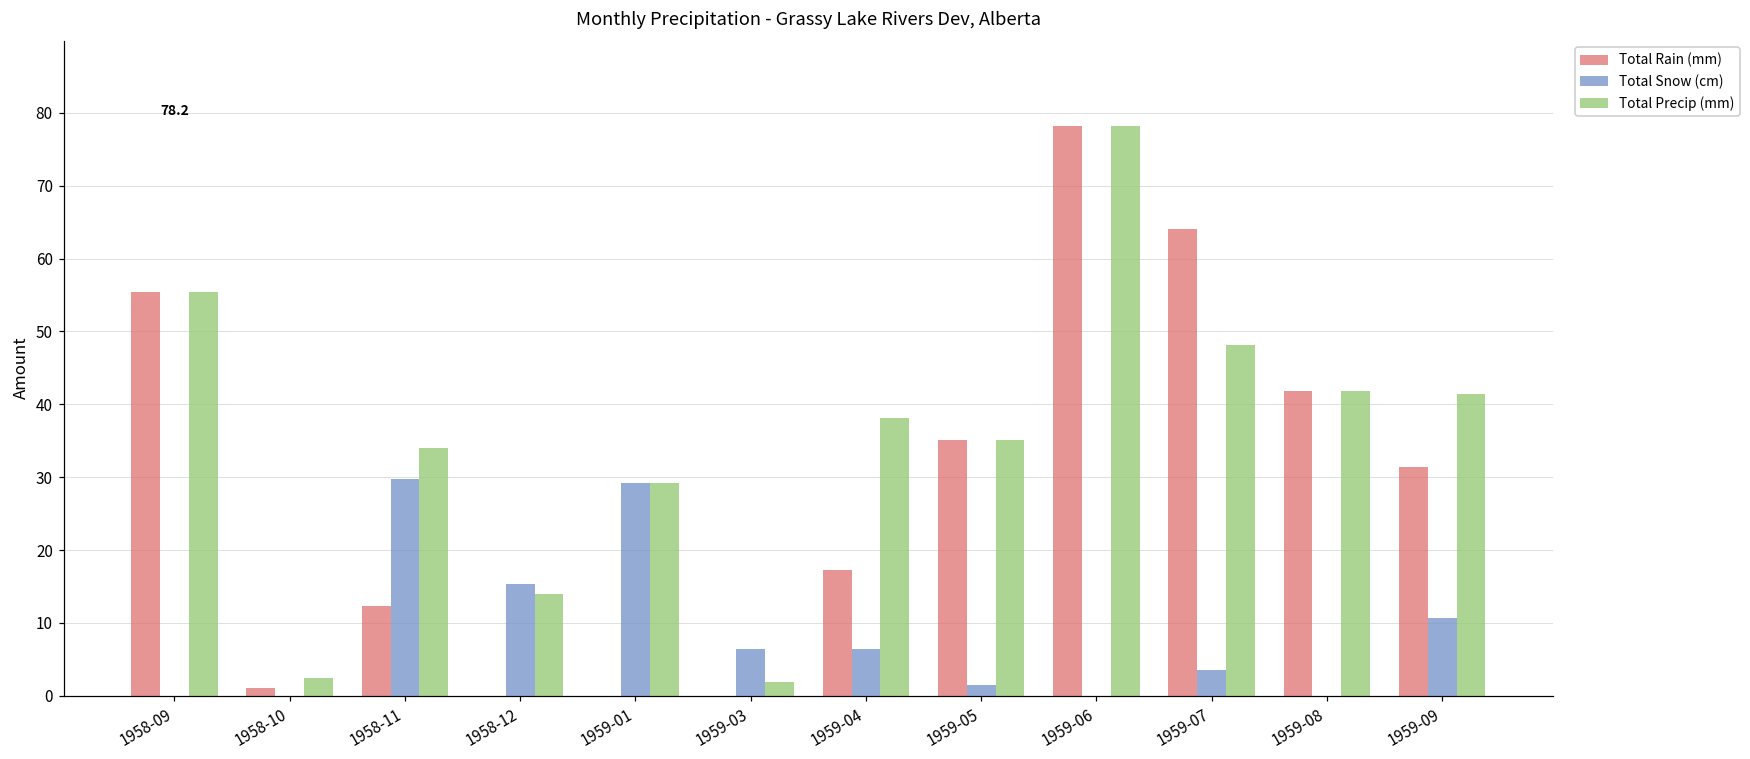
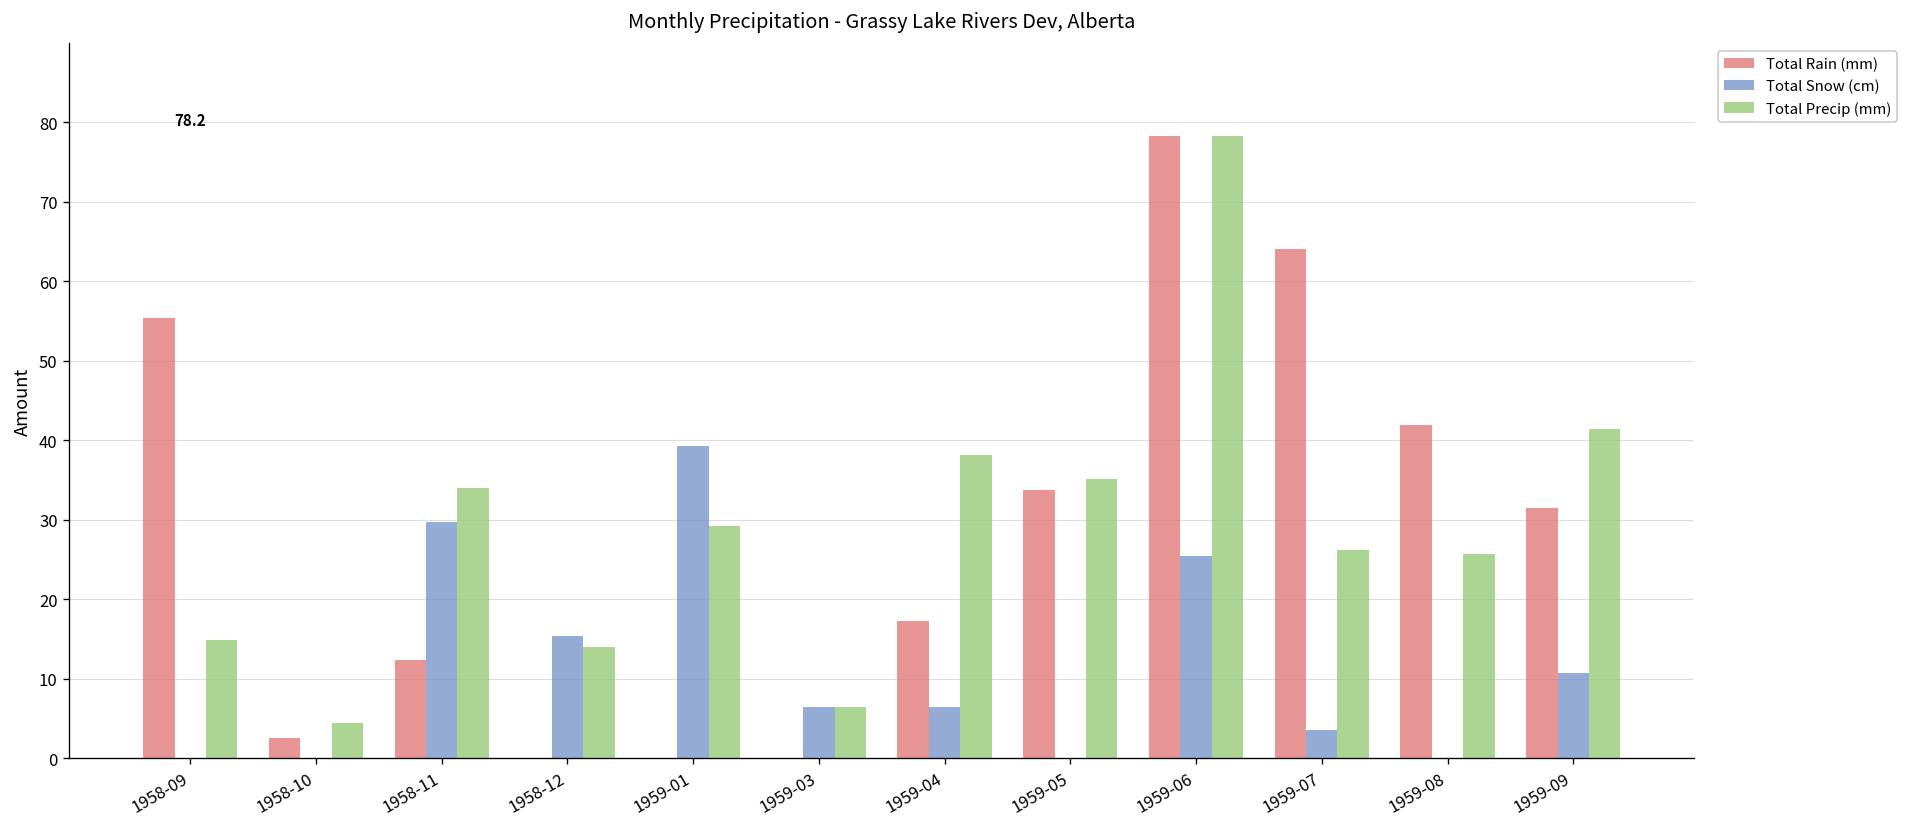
  {
    "Total Rain (mm)": {
      "1958-09": 55,
-     "1958-10": 1,
+     "1958-10": 3,
      "1958-11": 12,
      "1958-12": 0,
      "1959-01": 0,
      "1959-03": 0,
      "1959-04": 17,
-     "1959-05": 35,
+     "1959-05": 34,
      "1959-06": 78,
      "1959-07": 64,
      "1959-08": 42,
      "1959-09": 31
    },
    "Total Snow (cm)": {
      "1958-09": 0,
      "1958-10": 0,
      "1958-11": 30,
      "1958-12": 15,
-     "1959-01": 29,
+     "1959-01": 39,
      "1959-03": 6,
      "1959-04": 6,
-     "1959-05": 2,
-     "1959-06": 0,
+     "1959-05": 0,
+     "1959-06": 25,
      "1959-07": 4,
      "1959-08": 0,
      "1959-09": 11
    },
    "Total Precip (mm)": {
-     "1958-09": 55,
-     "1958-10": 3,
+     "1958-09": 15,
+     "1958-10": 4,
      "1958-11": 34,
      "1958-12": 14,
      "1959-01": 29,
-     "1959-03": 2,
+     "1959-03": 6,
      "1959-04": 38,
      "1959-05": 35,
      "1959-06": 78,
-     "1959-07": 48,
-     "1959-08": 42,
+     "1959-07": 26,
+     "1959-08": 26,
      "1959-09": 41
    }
  }
